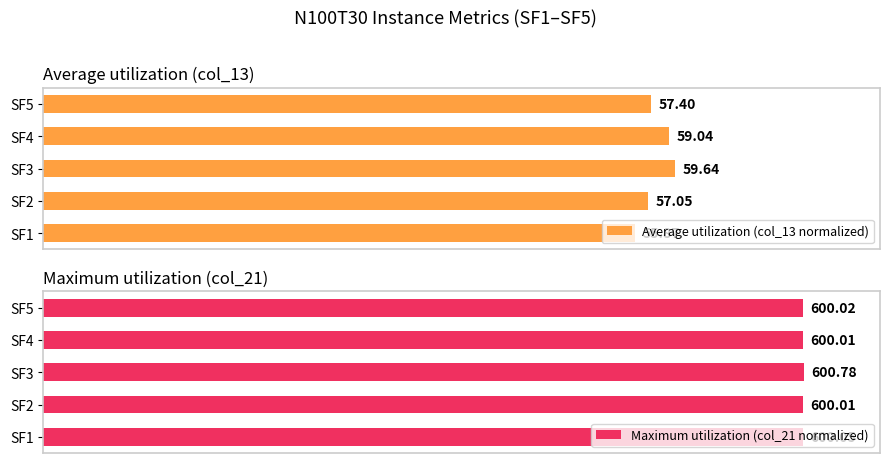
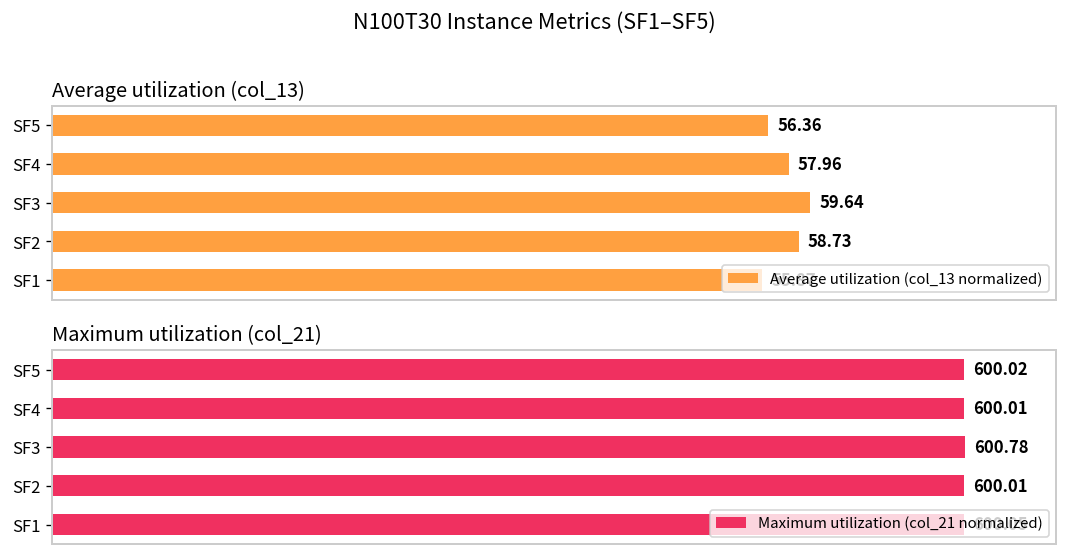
  {
    "Average utilization (col_13)": {
-     "SF5": 57.40,
-     "SF4": 59.04,
-     "SF2": 57.05
+     "SF5": 56.36,
+     "SF4": 57.96,
+     "SF2": 58.73
    }
  }
